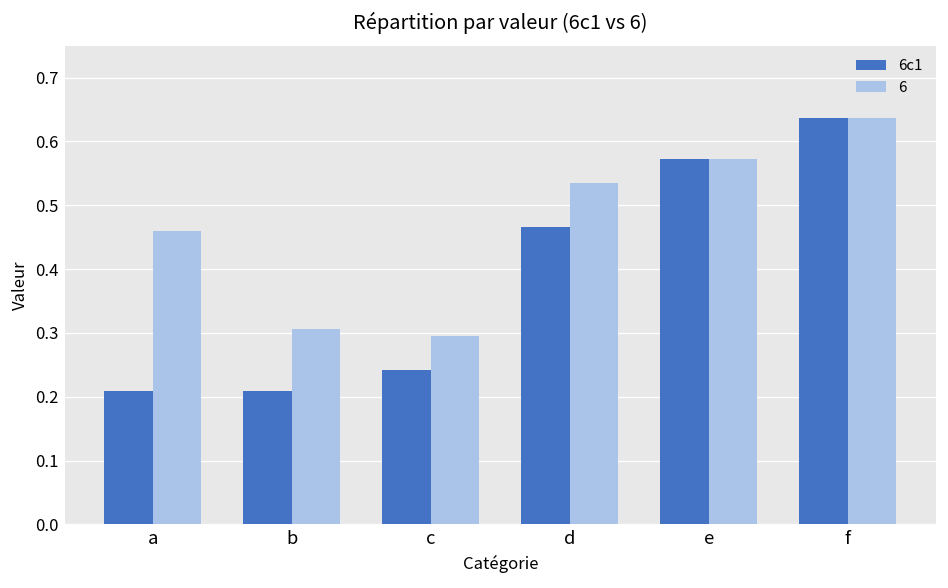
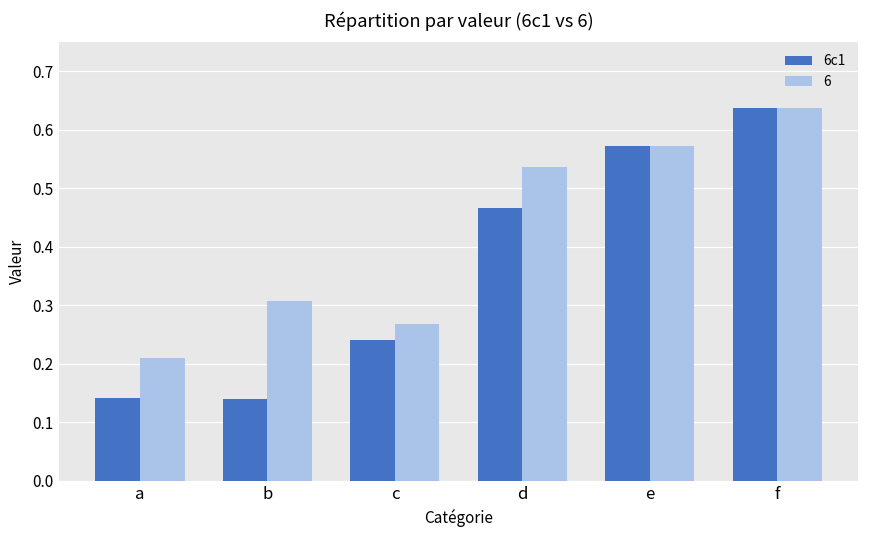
  {
    "6c1": {
-     "a": 0.21,
-     "b": 0.21,
+     "a": 0.14,
+     "b": 0.14,
      "c": 0.24,
      "d": 0.47,
      "e": 0.57,
      "f": 0.64
    },
    "6": {
-     "a": 0.46,
+     "a": 0.21,
      "b": 0.31,
-     "c": 0.30,
+     "c": 0.27,
      "d": 0.54,
      "e": 0.57,
      "f": 0.64
    }
  }
